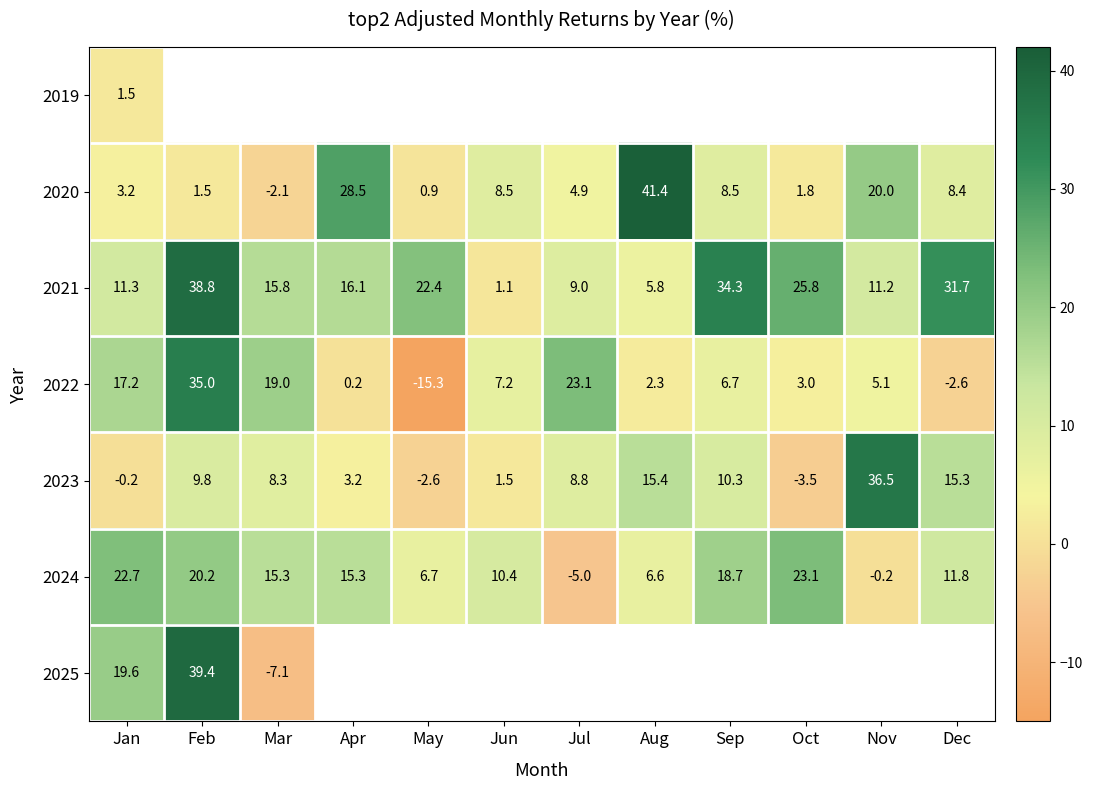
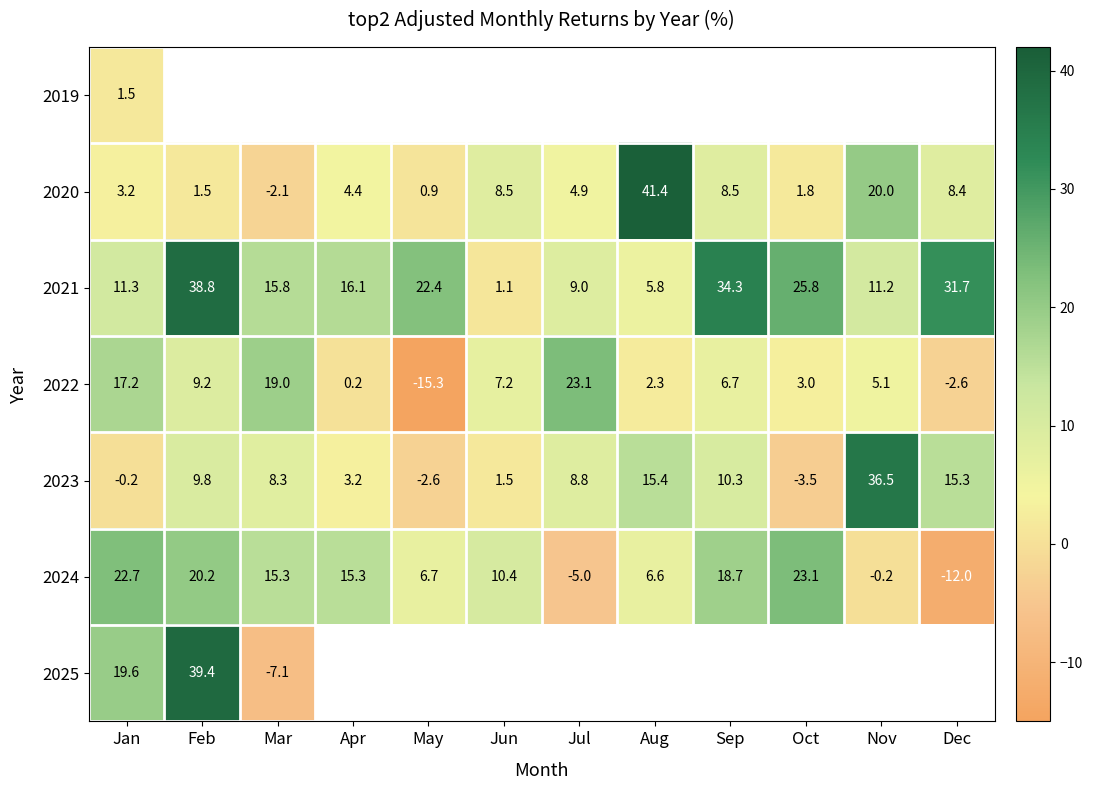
  {
    "2019": {
      "Jan": 1.5
    },
    "2020": {
      "Jan": 3.2,
      "Feb": 1.5,
      "Mar": -2.1,
-     "Apr": 28.5,
+     "Apr": 4.4,
      "May": 0.9,
      "Jun": 8.5,
      "Jul": 4.9,
      "Aug": 41.4,
      "Sep": 8.5,
      "Oct": 1.8,
      "Nov": 20.0,
      "Dec": 8.4
    },
    "2021": {
      "Jan": 11.3,
      "Feb": 38.8,
      "Mar": 15.8,
      "Apr": 16.1,
      "May": 22.4,
      "Jun": 1.1,
      "Jul": 9.0,
      "Aug": 5.8,
      "Sep": 34.3,
      "Oct": 25.8,
      "Nov": 11.2,
      "Dec": 31.7
    },
    "2022": {
      "Jan": 17.2,
-     "Feb": 35.0,
+     "Feb": 9.2,
      "Mar": 19.0,
      "Apr": 0.2,
      "May": -15.3,
      "Jun": 7.2,
      "Jul": 23.1,
      "Aug": 2.3,
      "Sep": 6.7,
      "Oct": 3.0,
      "Nov": 5.1,
      "Dec": -2.6
    },
    "2023": {
      "Jan": -0.2,
      "Feb": 9.8,
      "Mar": 8.3,
      "Apr": 3.2,
      "May": -2.6,
      "Jun": 1.5,
      "Jul": 8.8,
      "Aug": 15.4,
      "Sep": 10.3,
      "Oct": -3.5,
      "Nov": 36.5,
      "Dec": 15.3
    },
    "2024": {
      "Jan": 22.7,
      "Feb": 20.2,
      "Mar": 15.3,
      "Apr": 15.3,
      "May": 6.7,
      "Jun": 10.4,
      "Jul": -5.0,
      "Aug": 6.6,
      "Sep": 18.7,
      "Oct": 23.1,
      "Nov": -0.2,
-     "Dec": 11.8
+     "Dec": -12.0
    },
    "2025": {
      "Jan": 19.6,
      "Feb": 39.4,
      "Mar": -7.1
    }
  }
